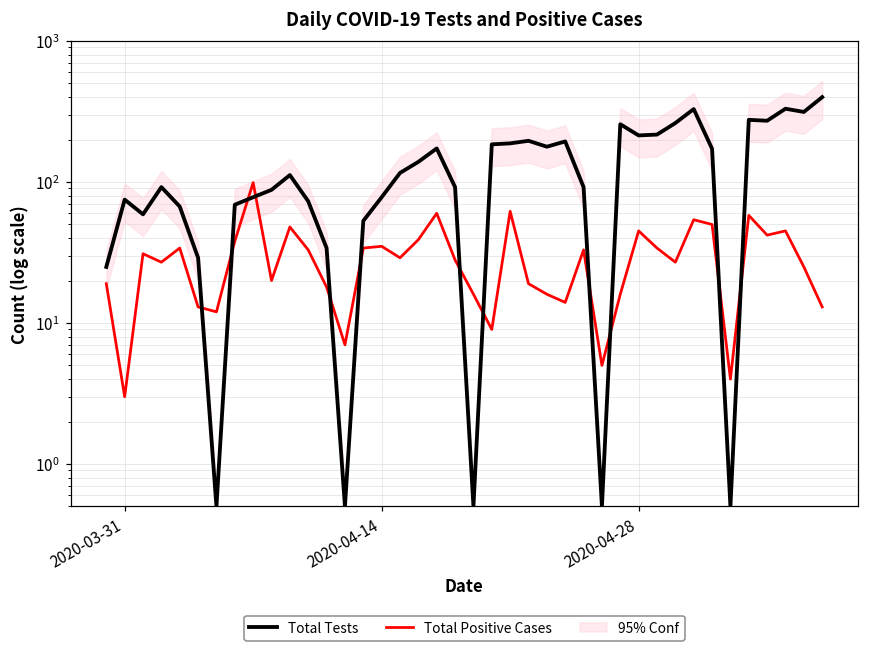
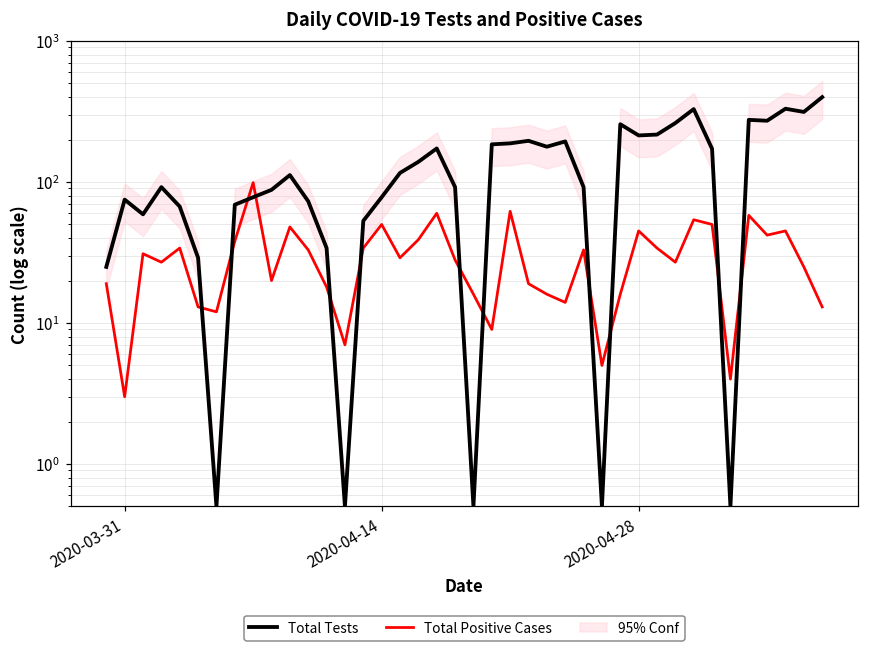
  {
    "Total Tests": {
      "2020-03-31": 80,
      "2020-04-14": 80,
      "2020-04-28": 210
    },
    "Total Positive Cases": {
      "2020-03-31": 3,
-     "2020-04-14": 35,
+     "2020-04-14": 50,
      "2020-04-28": 45
    }
  }
